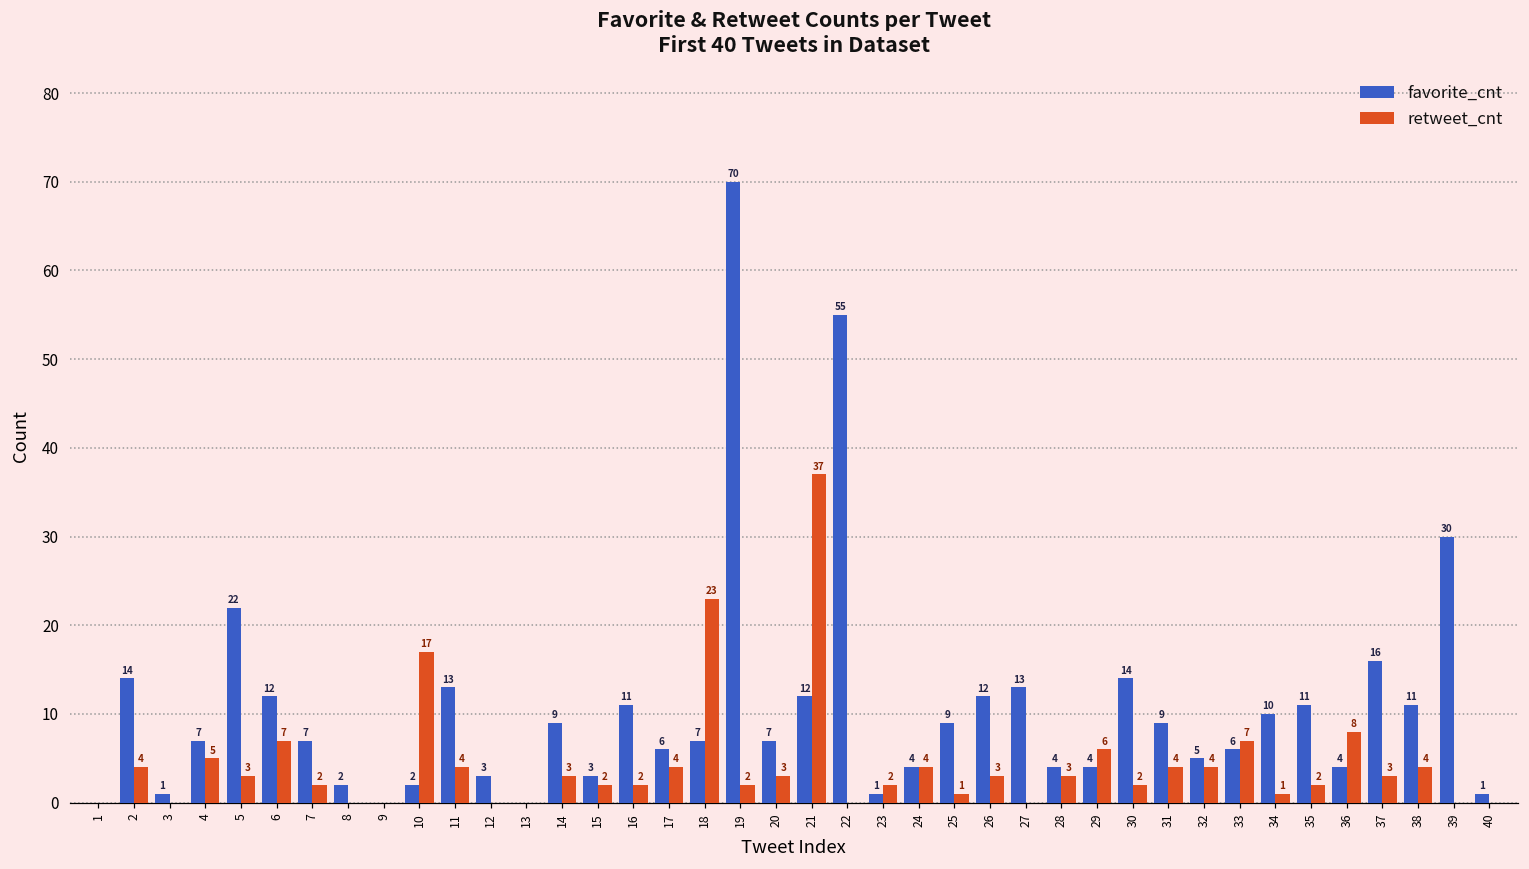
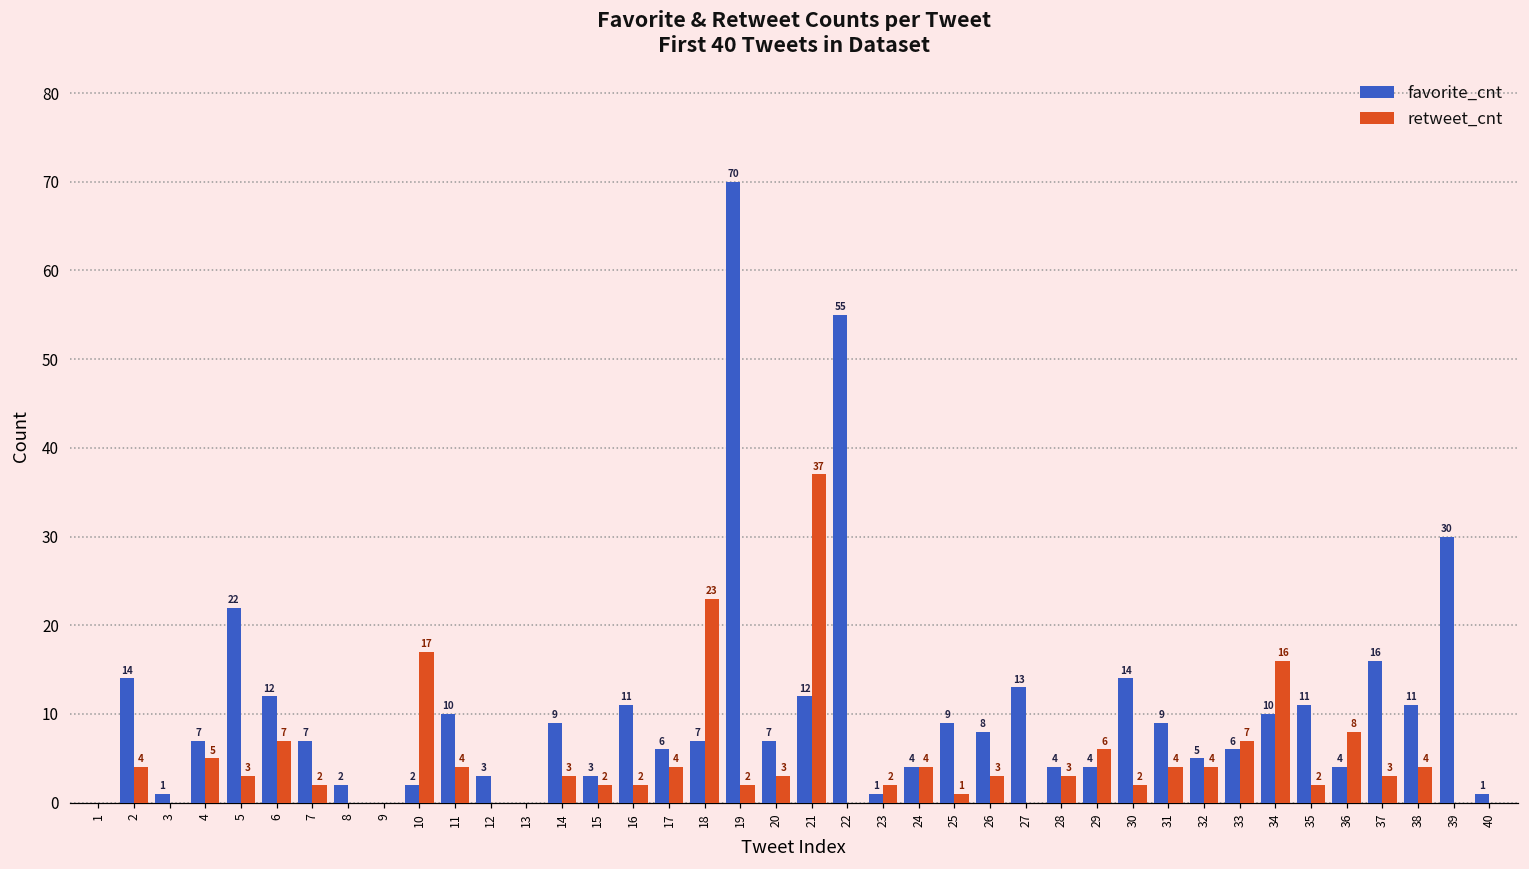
  {
    "favorite_cnt": {
      "2": 14,
      "3": 1,
      "4": 7,
      "5": 22,
      "6": 12,
      "7": 7,
      "8": 2,
      "10": 2,
-     "11": 13,
+     "11": 10,
      "12": 3,
      "14": 9,
      "15": 3,
      "16": 11,
      "17": 6,
      "18": 7,
      "19": 70,
      "20": 7,
      "21": 12,
      "22": 55,
      "23": 1,
      "24": 4,
      "25": 9,
-     "26": 12,
+     "26": 8,
      "27": 13,
      "28": 4,
      "29": 4,
      "30": 14,
      "31": 9,
      "32": 5,
      "33": 6,
      "34": 10,
      "35": 11,
      "36": 4,
      "37": 16,
      "38": 11,
      "39": 30,
      "40": 1
    },
    "retweet_cnt": {
      "2": 4,
      "4": 5,
      "5": 3,
      "6": 7,
      "7": 2,
      "10": 17,
      "11": 4,
      "14": 3,
      "15": 2,
      "16": 2,
      "17": 4,
      "18": 23,
      "19": 2,
      "20": 3,
      "21": 37,
      "23": 2,
      "24": 4,
      "25": 1,
      "26": 3,
      "28": 3,
      "29": 6,
      "30": 2,
      "31": 4,
      "32": 4,
      "33": 7,
-     "34": 1,
+     "34": 16,
      "35": 2,
      "36": 8,
      "37": 3,
      "38": 4
    }
  }
